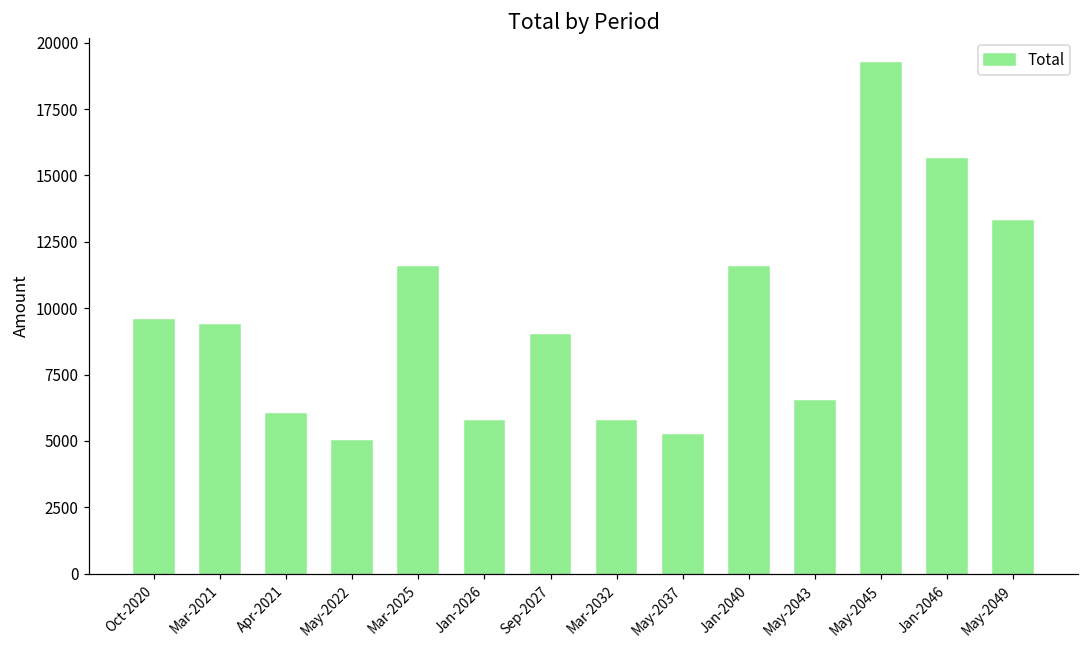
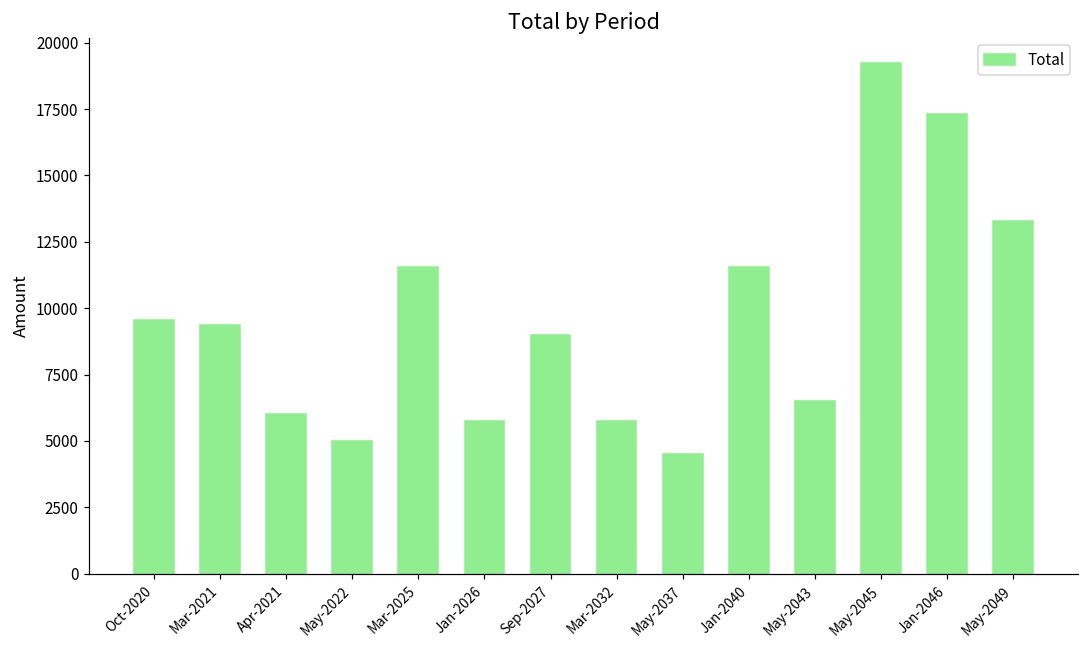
  {
    "Oct-2020": 9500,
    "Mar-2021": 9400,
    "Apr-2021": 6000,
    "May-2022": 5000,
    "Mar-2025": 11500,
    "Jan-2026": 5800,
    "Sep-2027": 9000,
    "Mar-2032": 5800,
-   "May-2037": 5200,
+   "May-2037": 4500,
    "Jan-2040": 11500,
    "May-2043": 6500,
    "May-2045": 19200,
-   "Jan-2046": 15600,
+   "Jan-2046": 17300,
    "May-2049": 13300
  }
